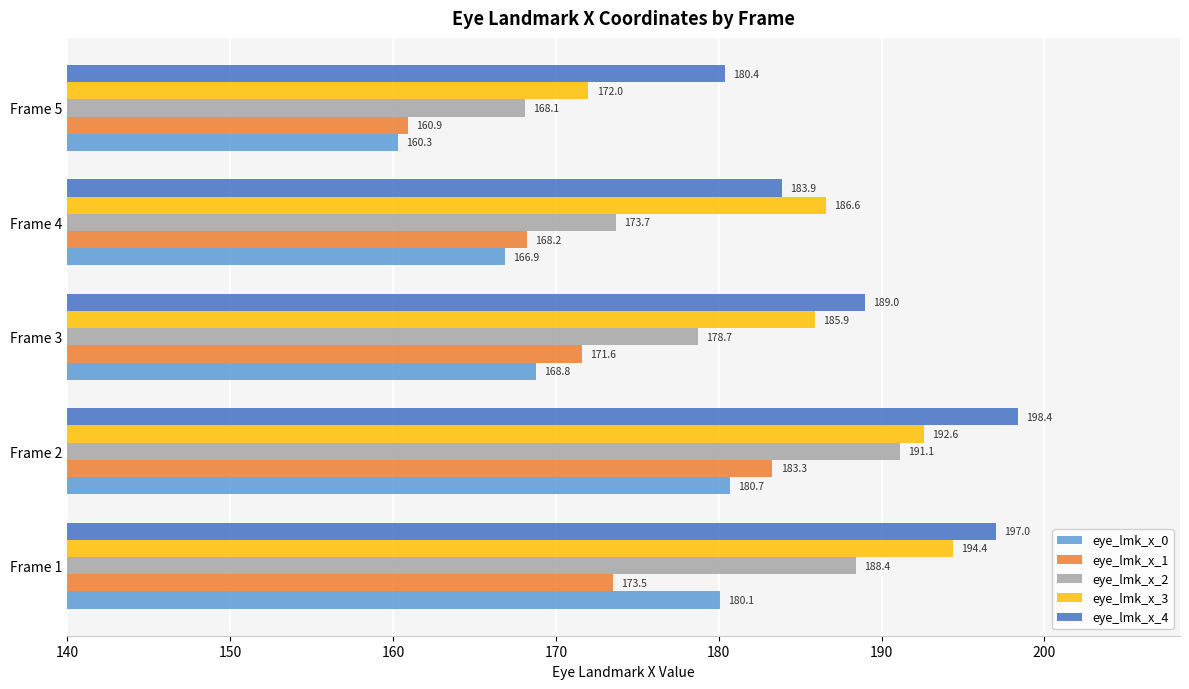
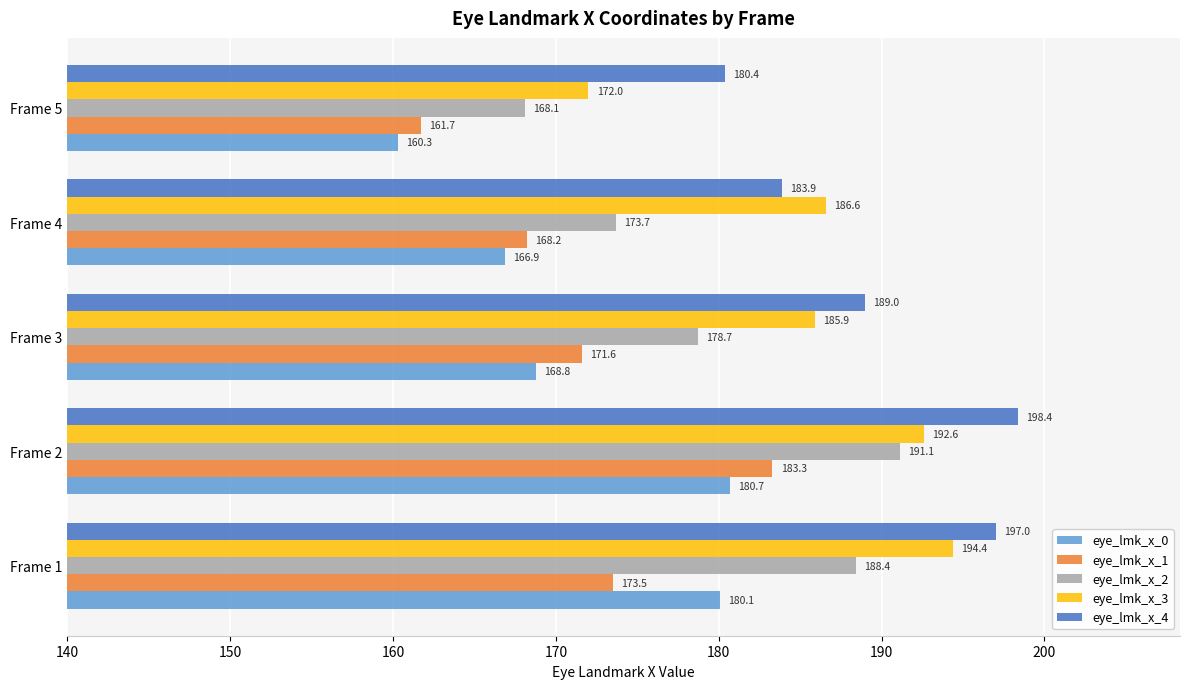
  {
    "eye_lmk_x_1": {
-     "Frame 5": 160.9,
+     "Frame 5": 161.7,
      "Frame 4": 168.2,
      "Frame 3": 171.6,
      "Frame 2": 183.3,
      "Frame 1": 173.5
    },
    "eye_lmk_x_2": {
      "Frame 5": 168.1,
      "Frame 4": 173.7,
      "Frame 3": 178.7,
      "Frame 2": 191.1,
      "Frame 1": 188.4
    },
    "eye_lmk_x_3": {
      "Frame 5": 172.0,
      "Frame 4": 186.6,
      "Frame 3": 185.9,
      "Frame 2": 192.6,
      "Frame 1": 194.4
    }
  }
